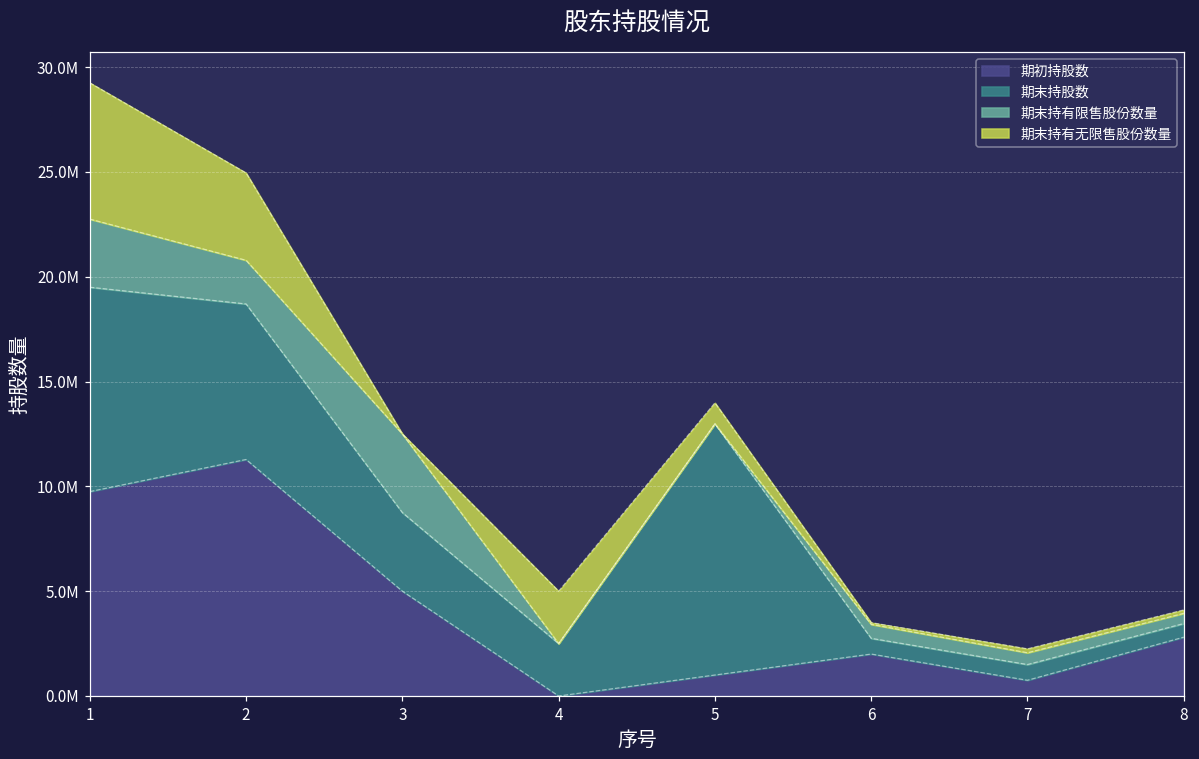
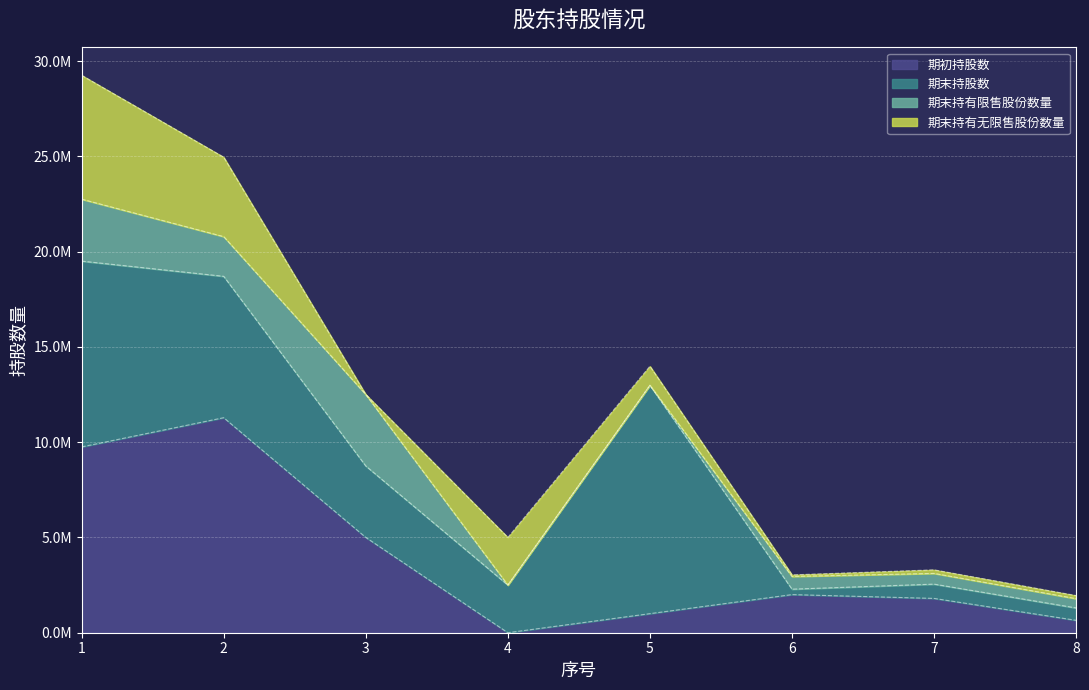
  {
    "期初持股数": {
      "1": 9800000,
      "2": 11300000,
      "3": 5000000,
      "4": 0,
      "5": 1000000,
      "6": 2000000,
-     "7": 800000,
-     "8": 2800000
+     "7": 1800000,
+     "8": 700000
    },
    "期末持股数": {
      "1": 9800000,
      "2": 7400000,
      "3": 3800000,
-     "6": 800000,
+     "6": 300000,
      "7": 800000,
      "8": 700000
    },
    "期末持有限售股份数量": {
      "1": 3300000,
      "2": 2100000,
      "7": 600000,
      "8": 500000
    },
    "期末持有无限售股份数量": {
      "1": 6500000,
      "2": 4200000,
      "4": 2500000,
      "5": 1000000,
      "7": 200000,
      "8": 200000
    }
  }
